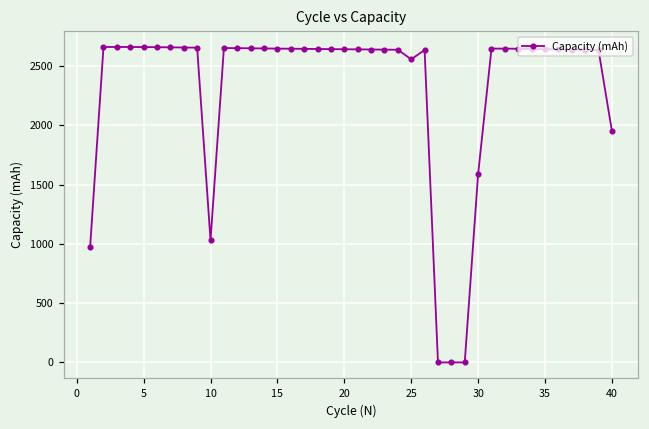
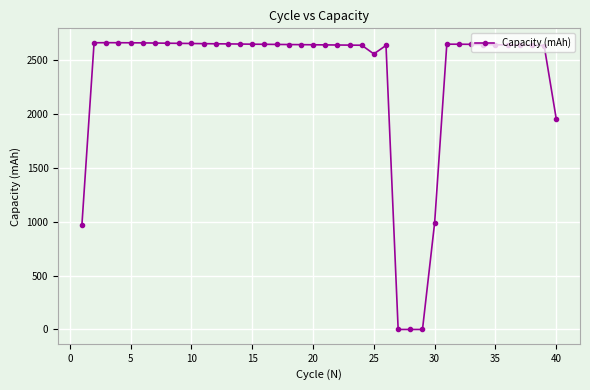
  {
    "5": 2660,
-   "10": 1030,
+   "10": 2650,
    "15": 2650,
    "20": 2640,
    "25": 2560,
-   "30": 1590,
+   "30": 990,
    "40": 1950
  }
